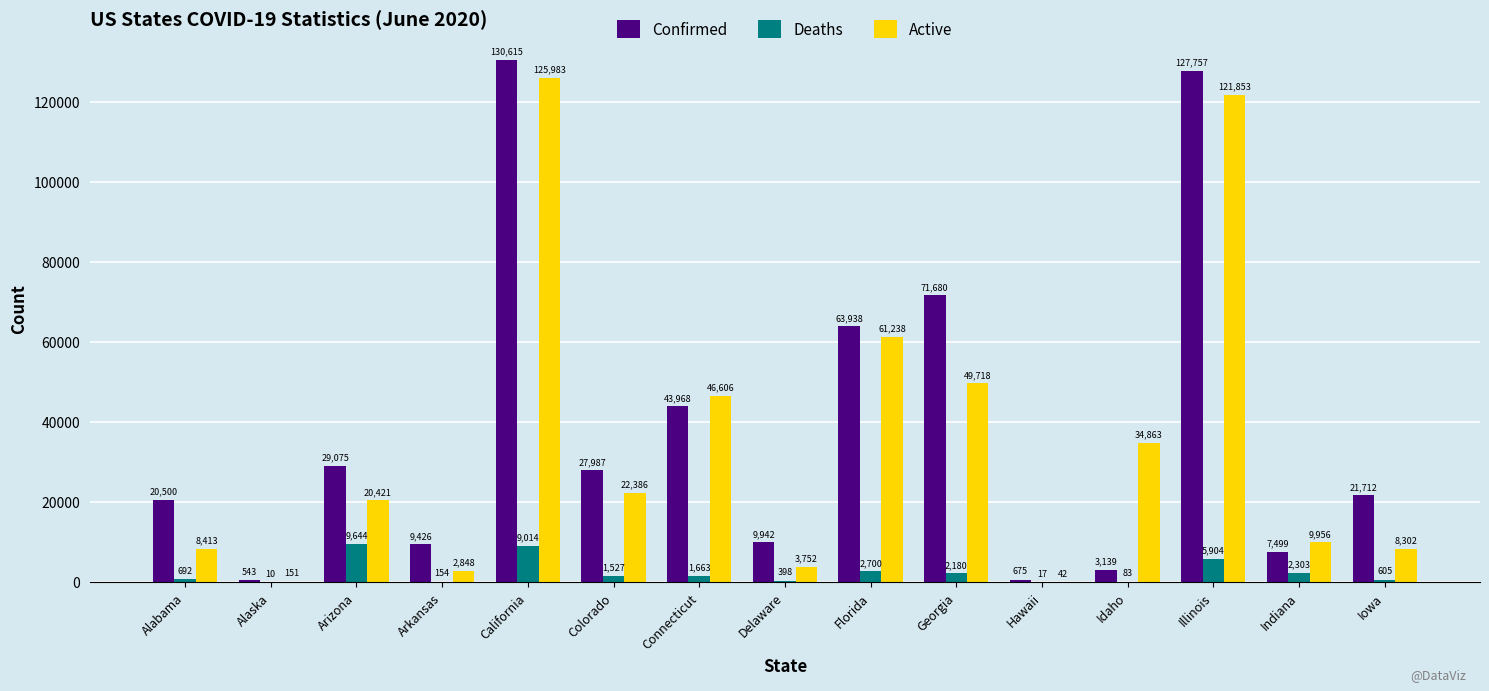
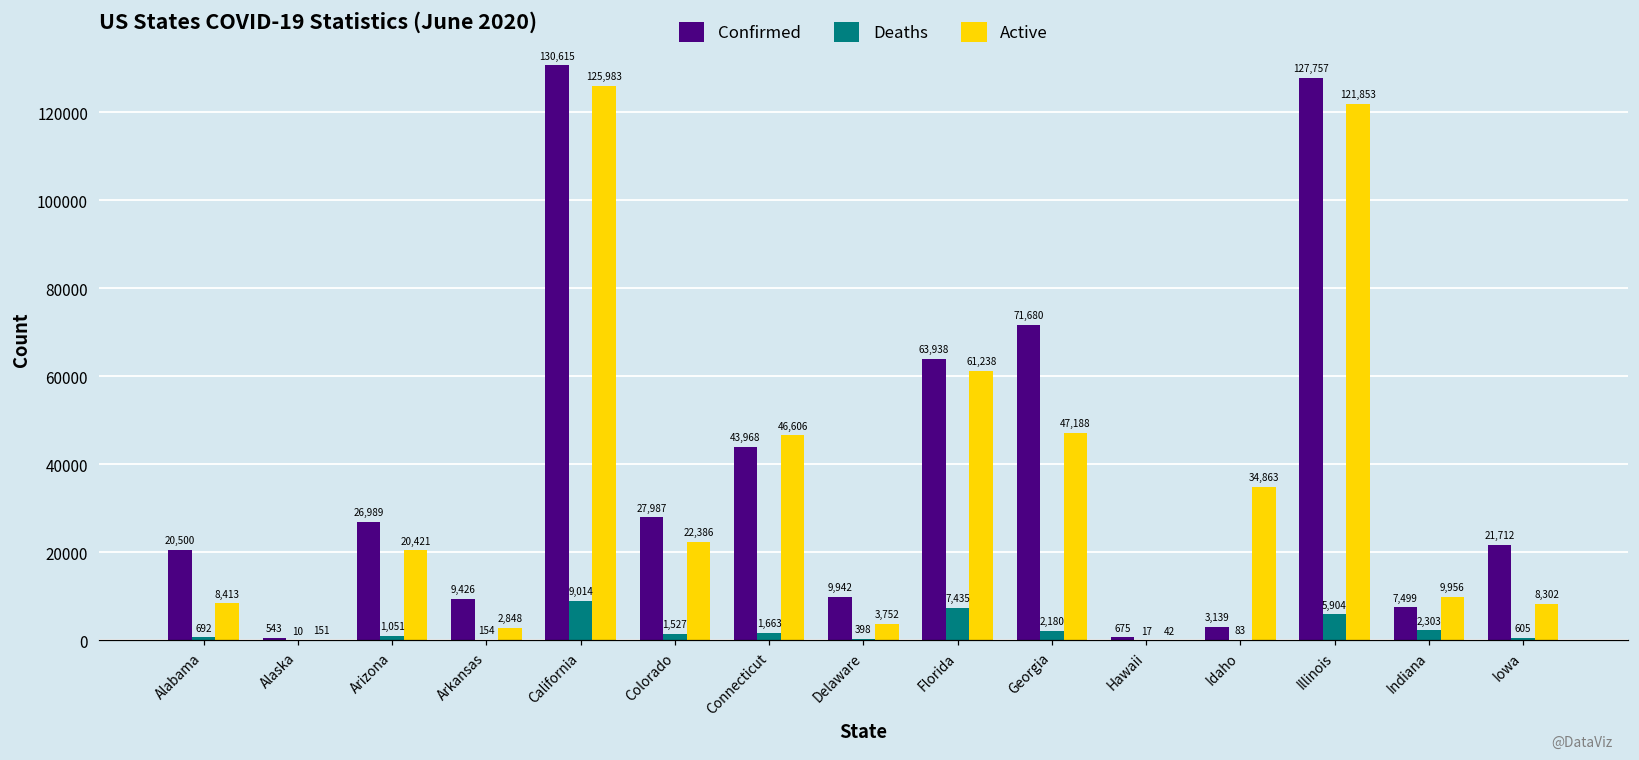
  {
    "Confirmed": {
      "Alabama": "20,500",
      "Alaska": "543",
-     "Arizona": "29,075",
+     "Arizona": "26,989",
      "Arkansas": "9,426",
      "California": "130,615",
      "Colorado": "27,987",
      "Connecticut": "43,968",
      "Delaware": "9,942",
      "Florida": "63,938",
      "Georgia": "71,680",
      "Hawaii": "675",
      "Idaho": "3,139",
      "Illinois": "127,757",
      "Indiana": "7,499",
      "Iowa": "21,712"
    },
    "Deaths": {
      "Alabama": "692",
      "Alaska": "10",
-     "Arizona": "9,644",
+     "Arizona": "1,051",
      "Arkansas": "154",
      "California": "9,014",
      "Colorado": "1,527",
      "Connecticut": "1,663",
      "Delaware": "398",
-     "Florida": "2,700",
+     "Florida": "7,435",
      "Georgia": "2,180",
      "Hawaii": "17",
      "Idaho": "83",
      "Illinois": "5,904",
      "Indiana": "2,303",
      "Iowa": "605"
    },
    "Active": {
      "Alabama": "8,413",
      "Alaska": "151",
      "Arizona": "20,421",
      "Arkansas": "2,848",
      "California": "125,983",
      "Colorado": "22,386",
      "Connecticut": "46,606",
      "Delaware": "3,752",
      "Florida": "61,238",
-     "Georgia": "49,718",
+     "Georgia": "47,188",
      "Hawaii": "42",
      "Idaho": "34,863",
      "Illinois": "121,853",
      "Indiana": "9,956",
      "Iowa": "8,302"
    }
  }
